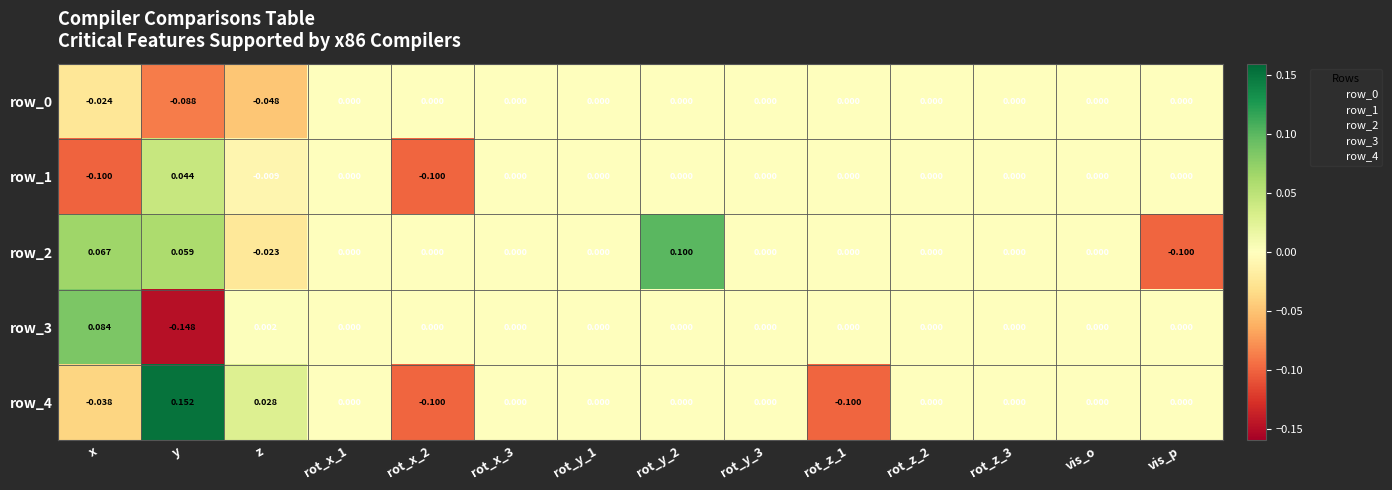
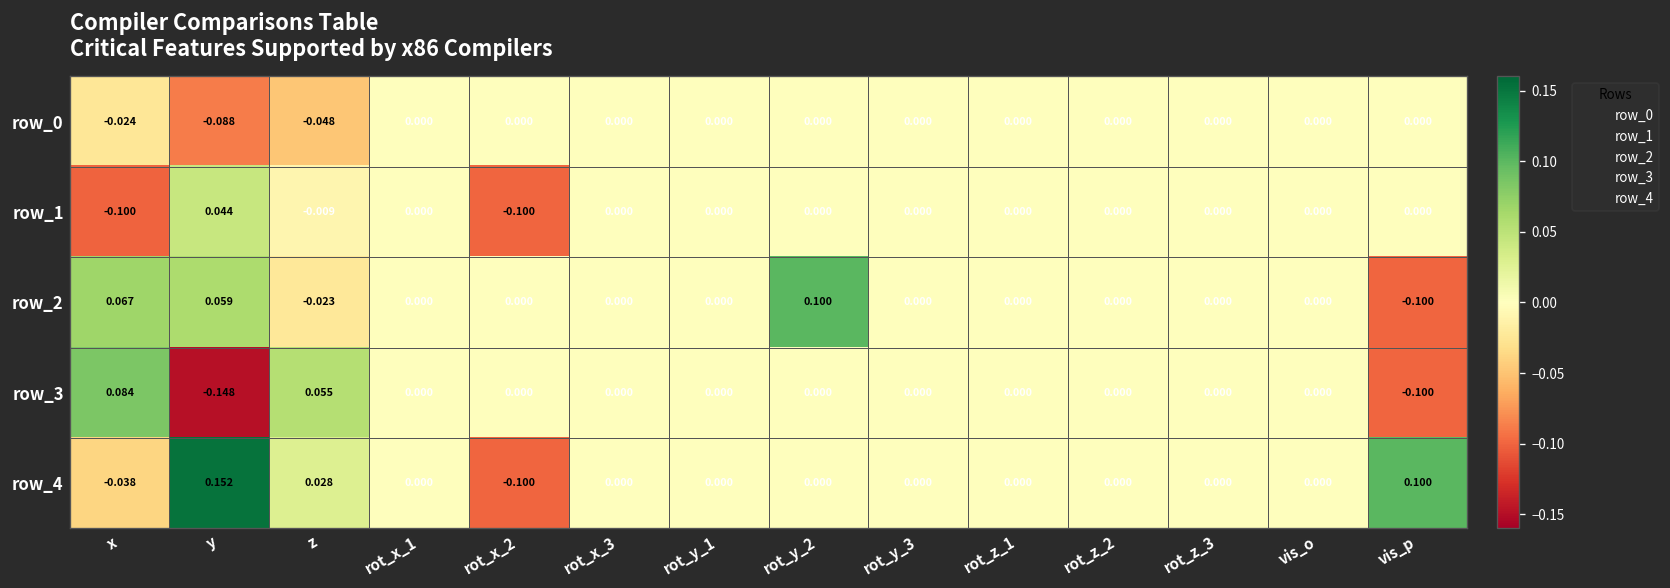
  {
    "row_0": {
      "x": -0.024,
      "y": -0.088,
      "z": -0.048,
      "rot_x_1": 0.000,
      "rot_x_2": 0.000,
      "rot_x_3": 0.000,
      "rot_y_1": 0.000,
      "rot_y_2": 0.000,
      "rot_y_3": 0.000,
      "rot_z_1": 0.000,
      "rot_z_2": 0.000,
      "rot_z_3": 0.000,
      "vis_o": 0.000,
      "vis_p": 0.000
    },
    "row_1": {
      "x": -0.100,
      "y": 0.044,
      "z": -0.009,
      "rot_x_1": 0.000,
      "rot_x_2": -0.100,
      "rot_x_3": 0.000,
      "rot_y_1": 0.000,
      "rot_y_2": 0.000,
      "rot_y_3": 0.000,
      "rot_z_1": 0.000,
      "rot_z_2": 0.000,
      "rot_z_3": 0.000,
      "vis_o": 0.000,
      "vis_p": 0.000
    },
    "row_2": {
      "x": 0.067,
      "y": 0.059,
      "z": -0.023,
      "rot_x_1": 0.000,
      "rot_x_2": 0.000,
      "rot_x_3": 0.000,
      "rot_y_1": 0.000,
      "rot_y_2": 0.100,
      "rot_y_3": 0.000,
      "rot_z_1": 0.000,
      "rot_z_2": 0.000,
      "rot_z_3": 0.000,
      "vis_o": 0.000,
      "vis_p": -0.100
    },
    "row_3": {
      "x": 0.084,
      "y": -0.148,
-     "z": 0.002,
+     "z": 0.055,
      "rot_x_1": 0.000,
      "rot_x_2": 0.000,
      "rot_x_3": 0.000,
      "rot_y_1": 0.000,
      "rot_y_2": 0.000,
      "rot_y_3": 0.000,
      "rot_z_1": 0.000,
      "rot_z_2": 0.000,
      "rot_z_3": 0.000,
      "vis_o": 0.000,
-     "vis_p": 0.000
+     "vis_p": -0.100
    },
    "row_4": {
      "x": -0.038,
      "y": 0.152,
      "z": 0.028,
      "rot_x_1": 0.000,
      "rot_x_2": -0.100,
      "rot_x_3": 0.000,
      "rot_y_1": 0.000,
      "rot_y_2": 0.000,
      "rot_y_3": 0.000,
-     "rot_z_1": -0.100,
+     "rot_z_1": 0.000,
      "rot_z_2": 0.000,
      "rot_z_3": 0.000,
      "vis_o": 0.000,
-     "vis_p": 0.000
+     "vis_p": 0.100
    }
  }
